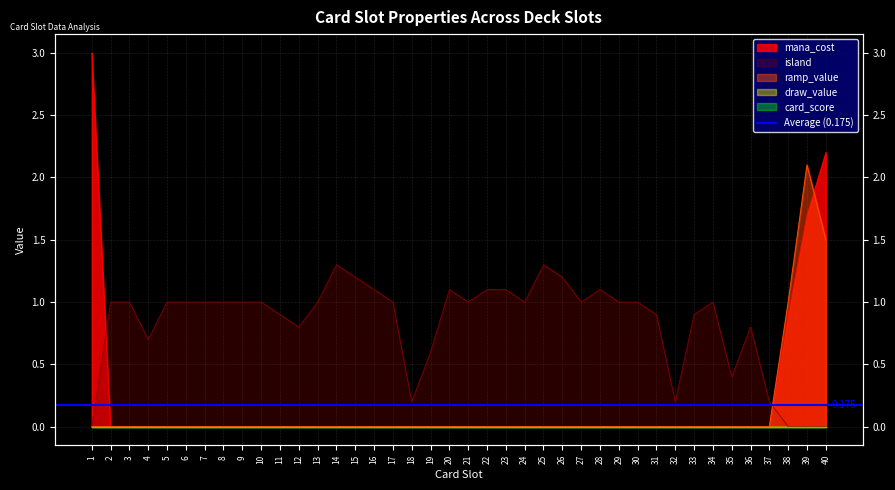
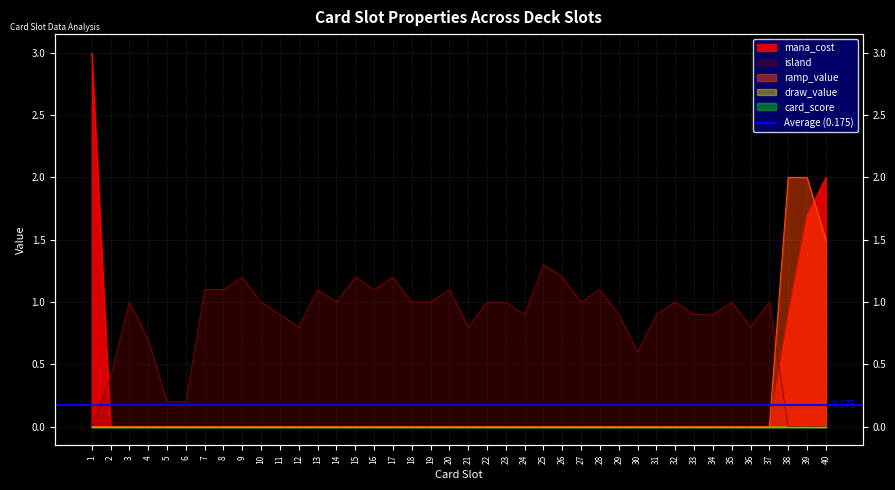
  {
    "mana_cost": {
      "1": 3.0,
      "38": 0.9,
      "39": 1.7,
-     "40": 2.2
+     "40": 2.0
    },
    "island": {
-     "2": 1.0,
+     "2": 0.4,
      "3": 1.0,
      "4": 0.7,
-     "5": 1.0,
-     "6": 1.0,
-     "7": 1.0,
-     "8": 1.0,
-     "9": 1.0,
+     "5": 0.2,
+     "6": 0.2,
+     "7": 1.1,
+     "8": 1.1,
+     "9": 1.2,
      "10": 1.0,
      "11": 0.9,
      "12": 0.8,
-     "13": 1.0,
-     "14": 1.3,
+     "13": 1.1,
+     "14": 1.0,
      "15": 1.2,
      "16": 1.1,
-     "17": 1.0,
-     "18": 0.2,
-     "19": 0.6,
+     "17": 1.2,
+     "18": 1.0,
+     "19": 1.0,
      "20": 1.1,
-     "21": 1.0,
-     "22": 1.1,
-     "23": 1.1,
-     "24": 1.0,
+     "21": 0.8,
+     "22": 1.0,
+     "23": 1.0,
+     "24": 0.9,
      "25": 1.3,
      "26": 1.2,
      "27": 1.0,
      "28": 1.1,
-     "29": 1.0,
-     "30": 1.0,
+     "29": 0.9,
+     "30": 0.6,
      "31": 0.9,
-     "32": 0.2,
+     "32": 1.0,
      "33": 0.9,
-     "34": 1.0,
-     "35": 0.4,
+     "34": 0.9,
+     "35": 1.0,
      "36": 0.8,
-     "37": 0.2
+     "37": 1.0
    },
    "ramp_value": {
-     "38": 1,
-     "39": 2.1,
+     "38": 2,
+     "39": 2.0,
      "40": 1.5
    }
  }
